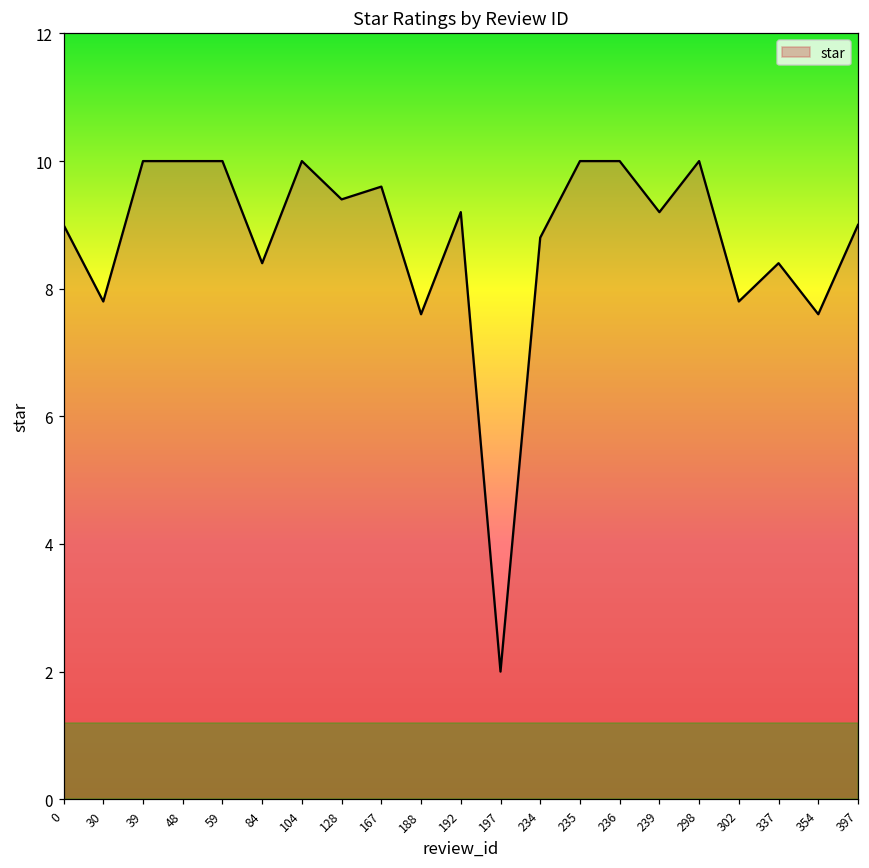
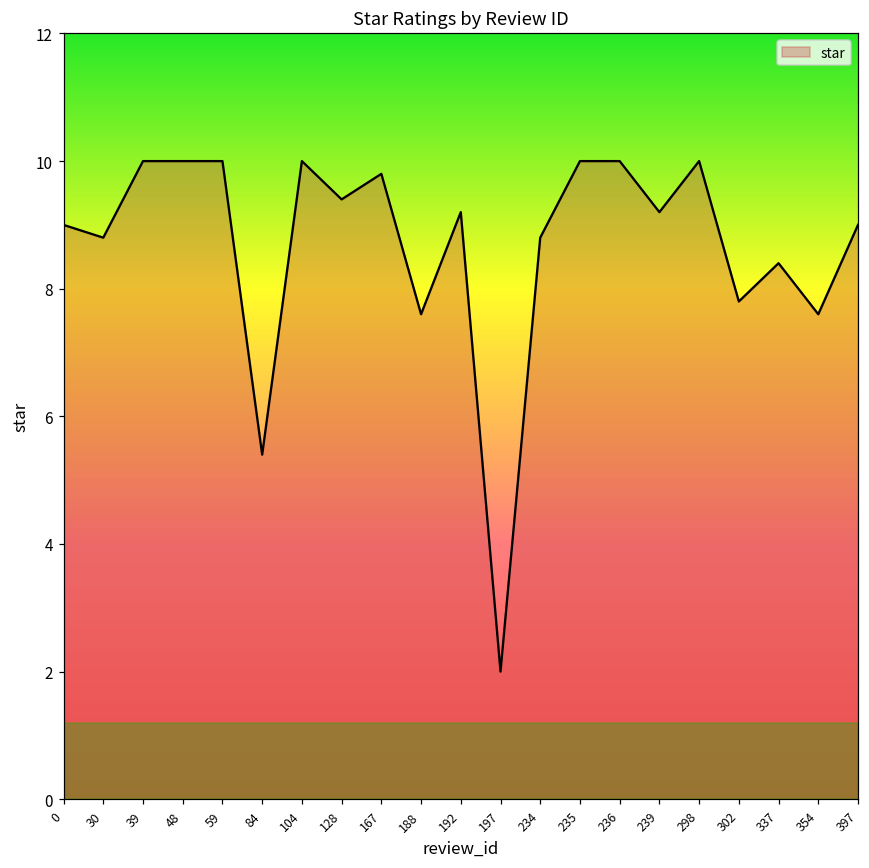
  {
    "0": 9.0,
-   "30": 7.8,
+   "30": 8.8,
    "39": 10.0,
    "48": 10.0,
    "59": 10.0,
-   "84": 8.4,
+   "84": 5.4,
    "104": 10.0,
    "128": 9.4,
-   "167": 9.6,
+   "167": 9.8,
    "188": 7.6,
    "192": 9.2,
    "197": 2.0,
    "234": 8.8,
    "235": 10.0,
    "236": 10.0,
    "239": 9.2,
    "298": 10.0,
    "302": 7.8,
    "337": 8.4,
    "354": 7.6,
    "397": 9.0
  }
